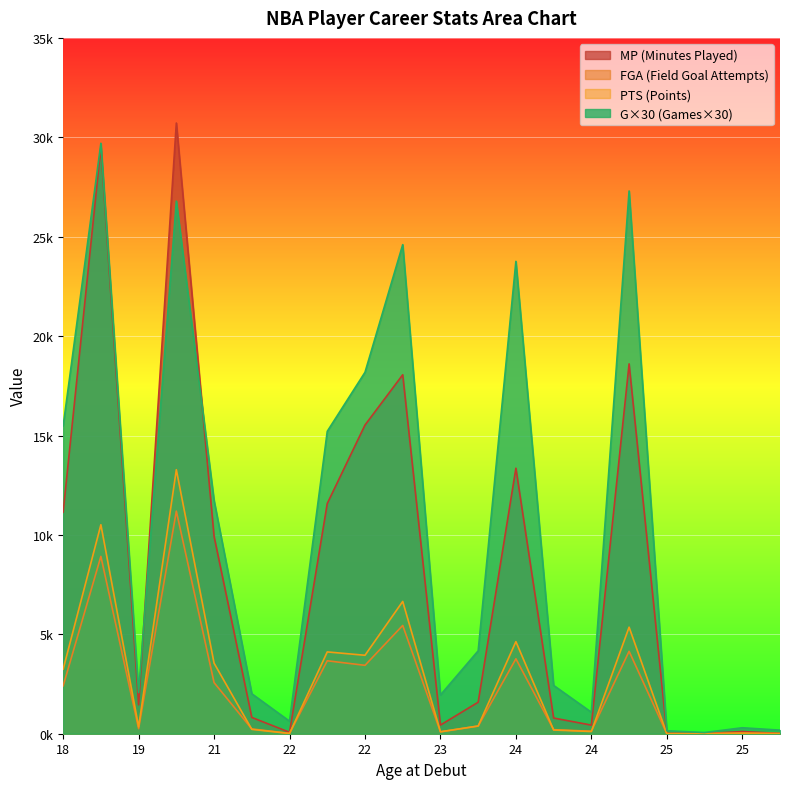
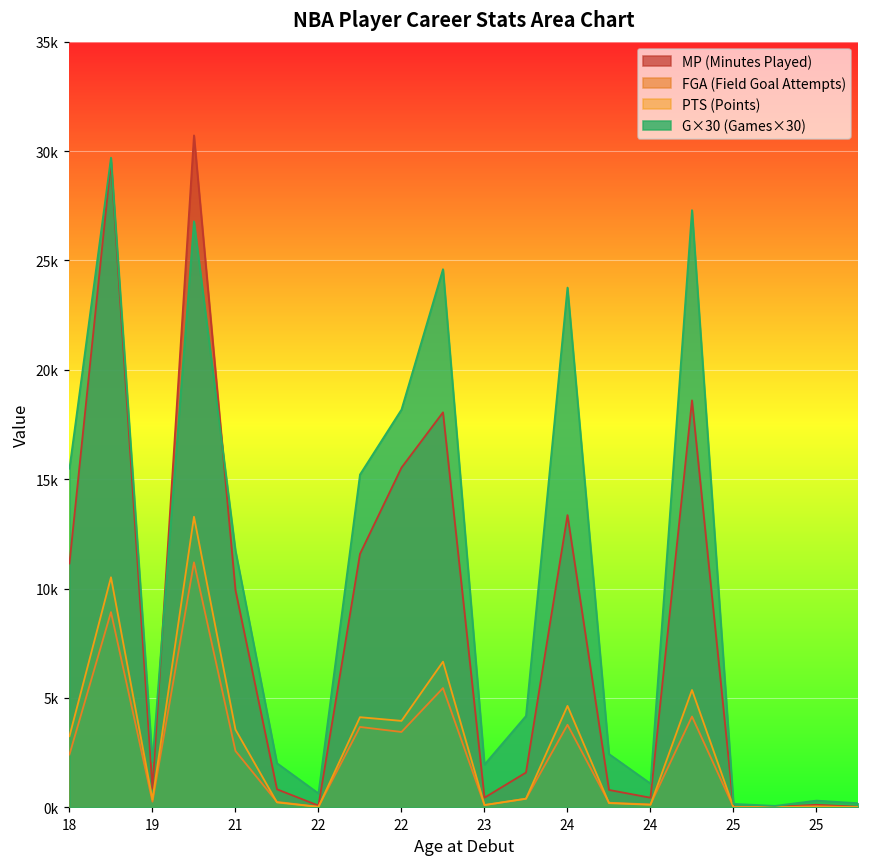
  {
    "MP (Minutes Played)": {
      "18": 11100,
-     "19": 1500,
+     "19": 800,
      "21": 9900,
      "23": 400
    },
    "G×30 (Games×30)": {
      "18": 15500,
      "19": 2100,
      "21": 11700,
      "23": 2000
    }
  }
